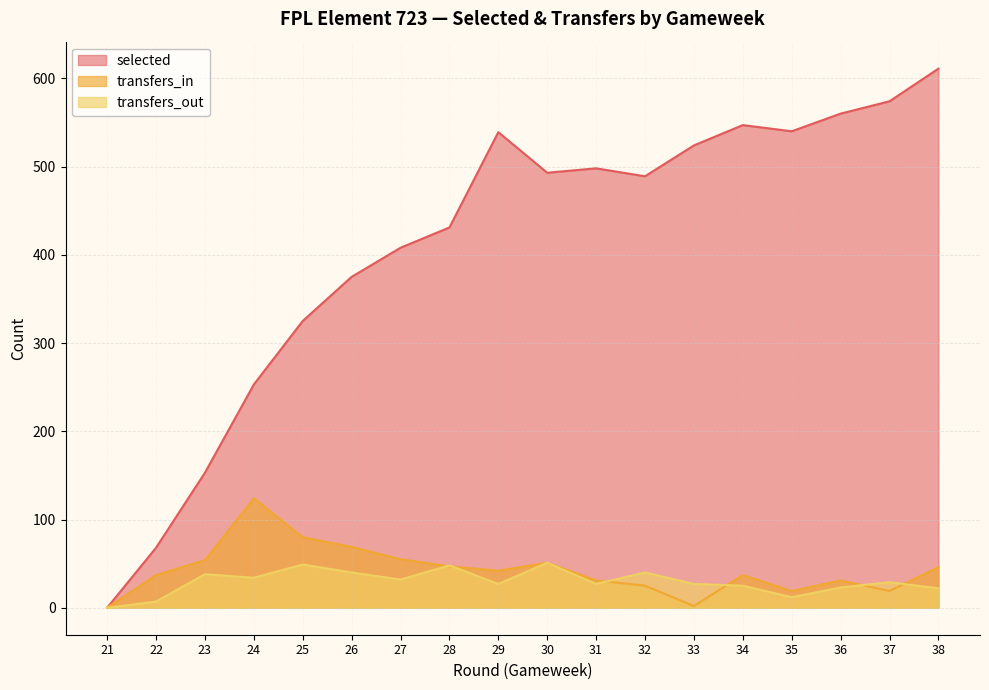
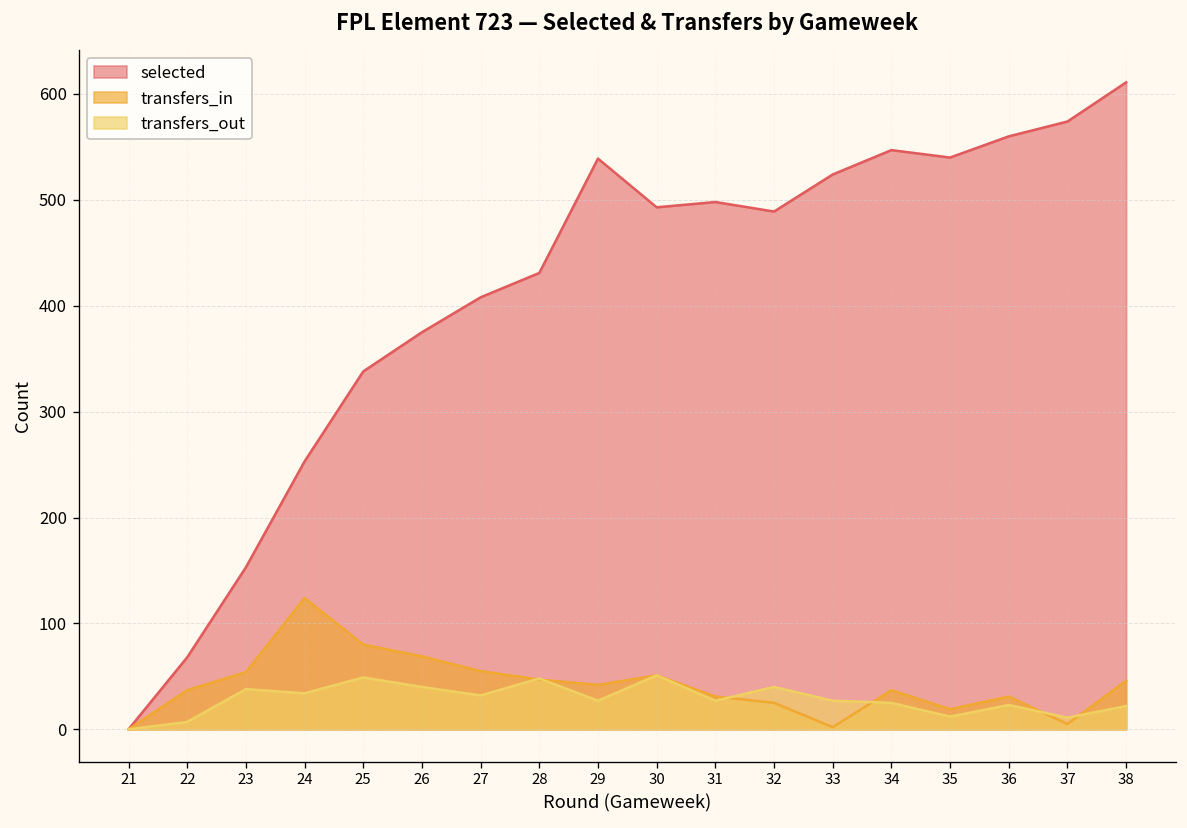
  {
    "selected": {
      "22": 70,
      "23": 150,
      "24": 250,
-     "25": 330,
+     "25": 340,
      "26": 380,
      "27": 410,
      "28": 430,
      "29": 540,
      "30": 490,
      "31": 500,
      "32": 490,
      "33": 520,
      "34": 550,
      "35": 540,
      "36": 560,
      "37": 570,
      "38": 610
    },
    "transfers_in": {
      "22": 40,
      "23": 50,
      "24": 120,
      "25": 80,
      "26": 70,
      "27": 60,
      "29": 40,
      "31": 30,
      "32": 30,
      "33": 0,
      "34": 40,
      "35": 20,
      "36": 30,
-     "37": 20,
+     "37": 10,
      "38": 50
    },
    "transfers_out": {
      "22": 10,
      "23": 40,
      "24": 30,
      "25": 50,
      "26": 40,
      "27": 30,
      "29": 30,
      "31": 30,
      "32": 40,
      "33": 30,
      "34": 30,
      "35": 10,
      "36": 20,
-     "37": 30,
+     "37": 10,
      "38": 20
    }
  }
